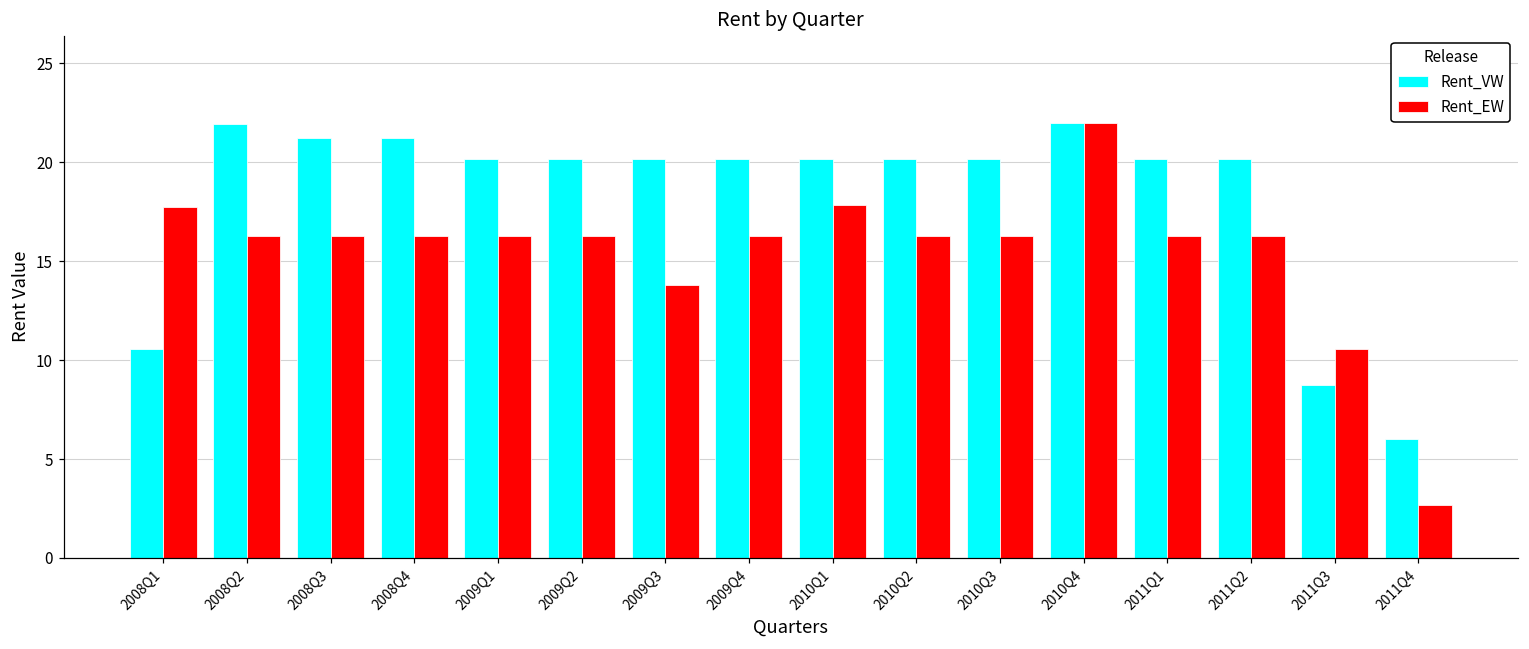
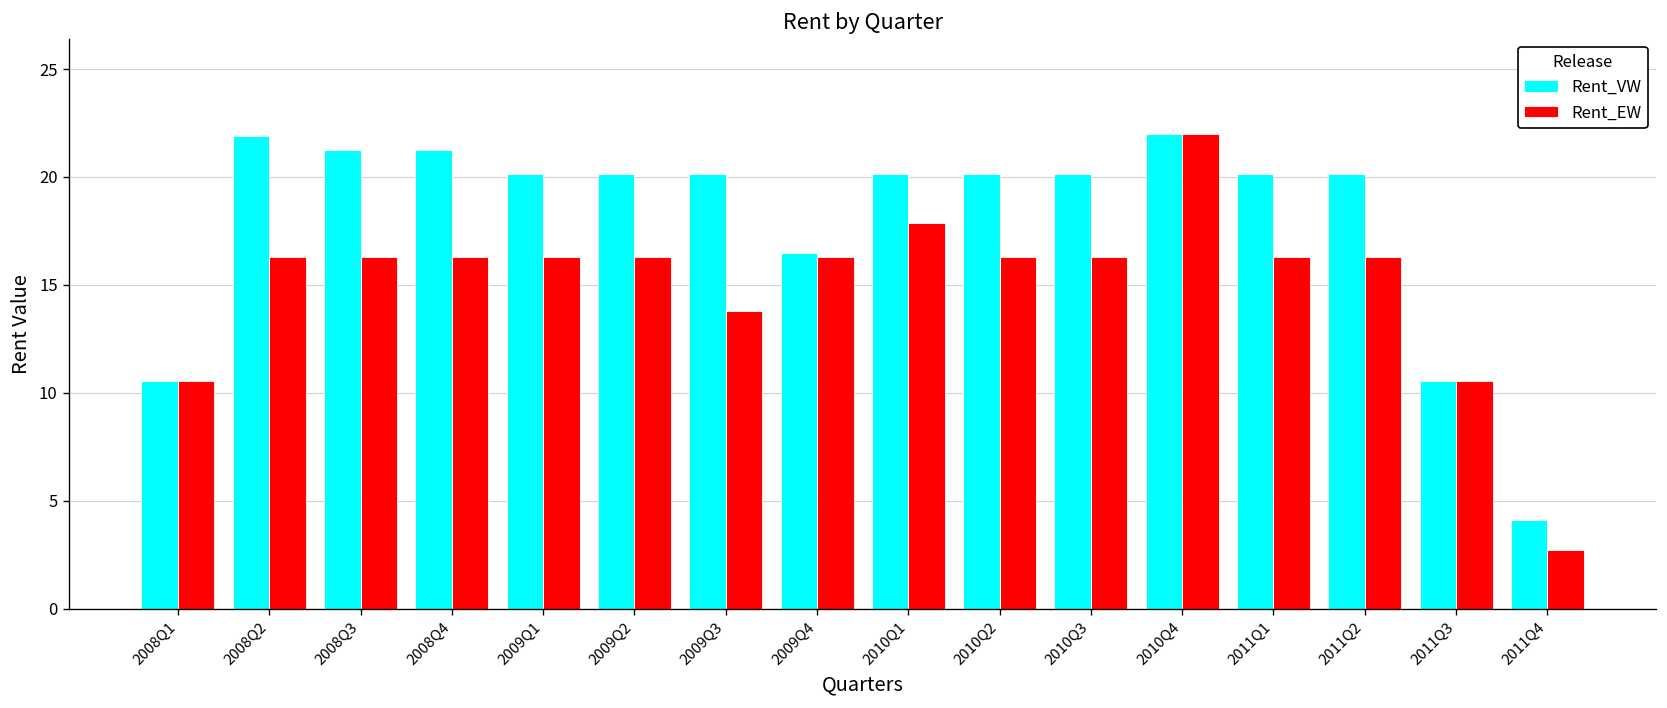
  {
    "Rent_VW": {
      "2008Q1": 10.6,
      "2008Q2": 21.9,
      "2008Q3": 21.2,
      "2008Q4": 21.2,
      "2009Q1": 20.1,
      "2009Q2": 20.1,
      "2009Q3": 20.1,
-     "2009Q4": 20.1,
+     "2009Q4": 16.5,
      "2010Q1": 20.1,
      "2010Q2": 20.1,
      "2010Q3": 20.1,
      "2010Q4": 22.0,
      "2011Q1": 20.1,
      "2011Q2": 20.1,
-     "2011Q3": 8.7,
-     "2011Q4": 6.0
+     "2011Q3": 10.6,
+     "2011Q4": 4.1
    },
    "Rent_EW": {
-     "2008Q1": 17.8,
+     "2008Q1": 10.6,
      "2008Q2": 16.3,
      "2008Q3": 16.3,
      "2008Q4": 16.3,
      "2009Q1": 16.3,
      "2009Q2": 16.3,
      "2009Q3": 13.8,
      "2009Q4": 16.3,
      "2010Q1": 17.9,
      "2010Q2": 16.3,
      "2010Q3": 16.3,
      "2010Q4": 22.0,
      "2011Q1": 16.3,
      "2011Q2": 16.3,
      "2011Q3": 10.6,
      "2011Q4": 2.7
    }
  }
